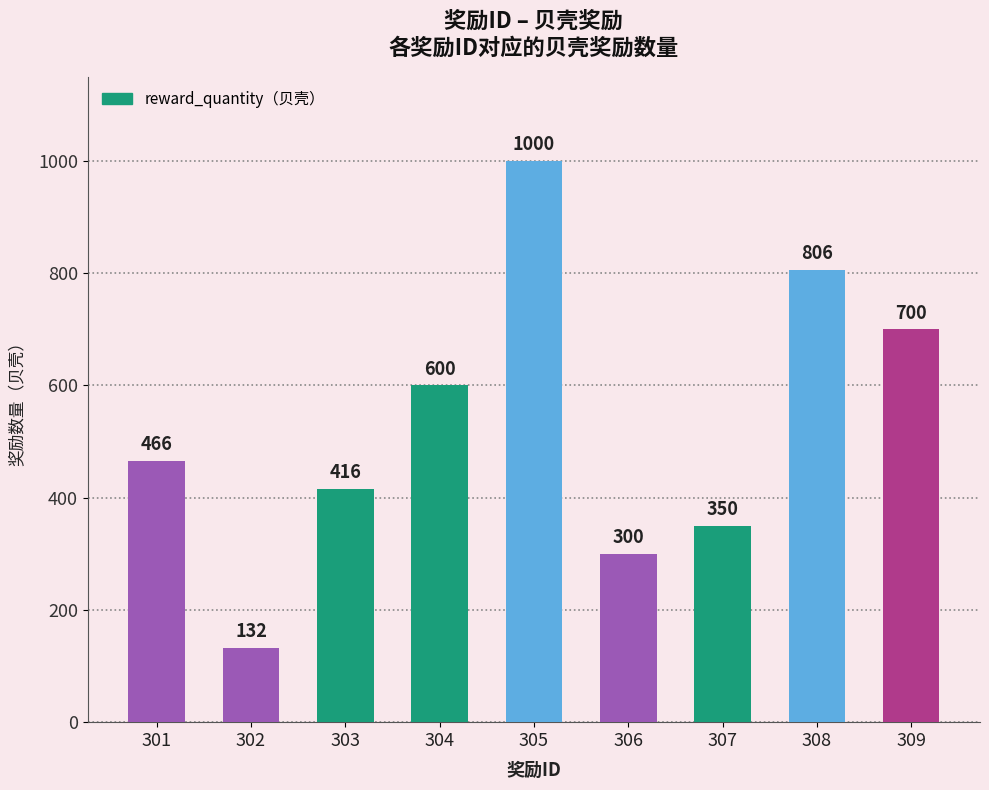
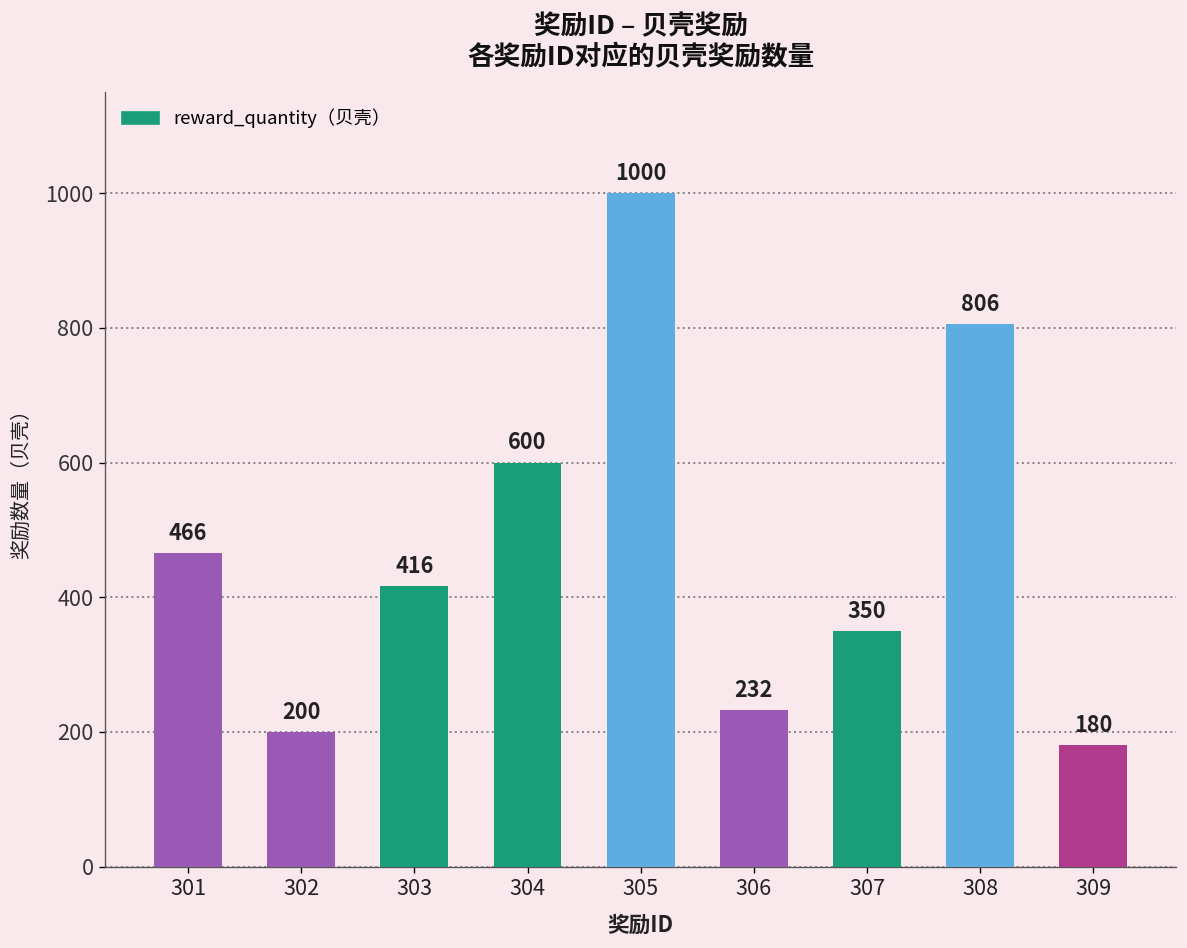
  {
    "301": 466,
-   "302": 132,
+   "302": 200,
    "303": 416,
    "304": 600,
    "305": 1000,
-   "306": 300,
+   "306": 232,
    "307": 350,
    "308": 806,
-   "309": 700
+   "309": 180
  }
